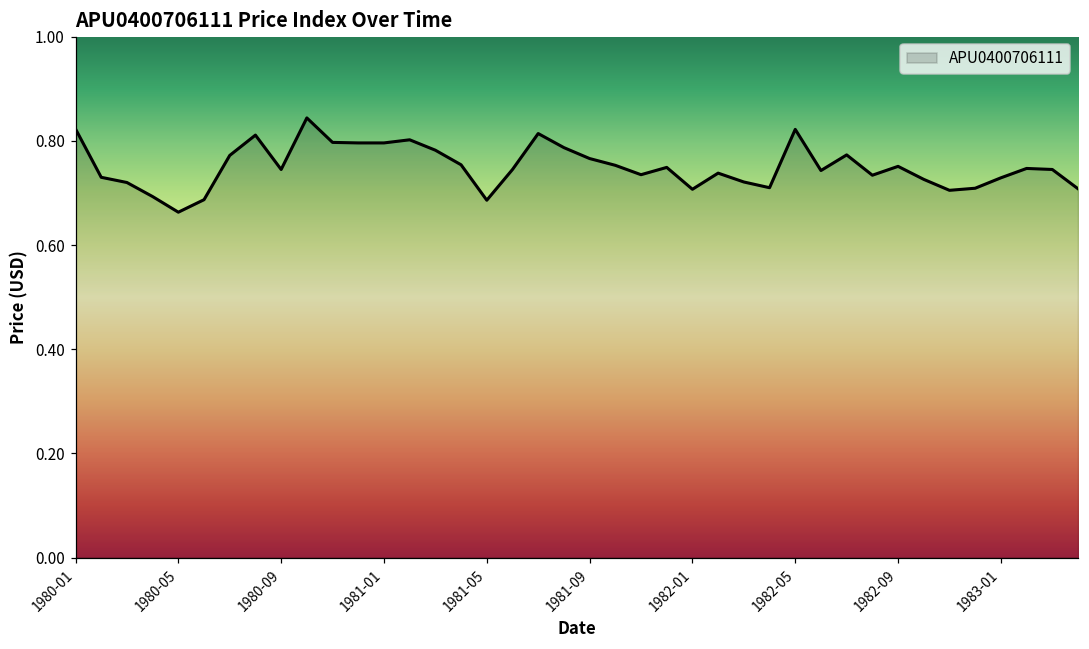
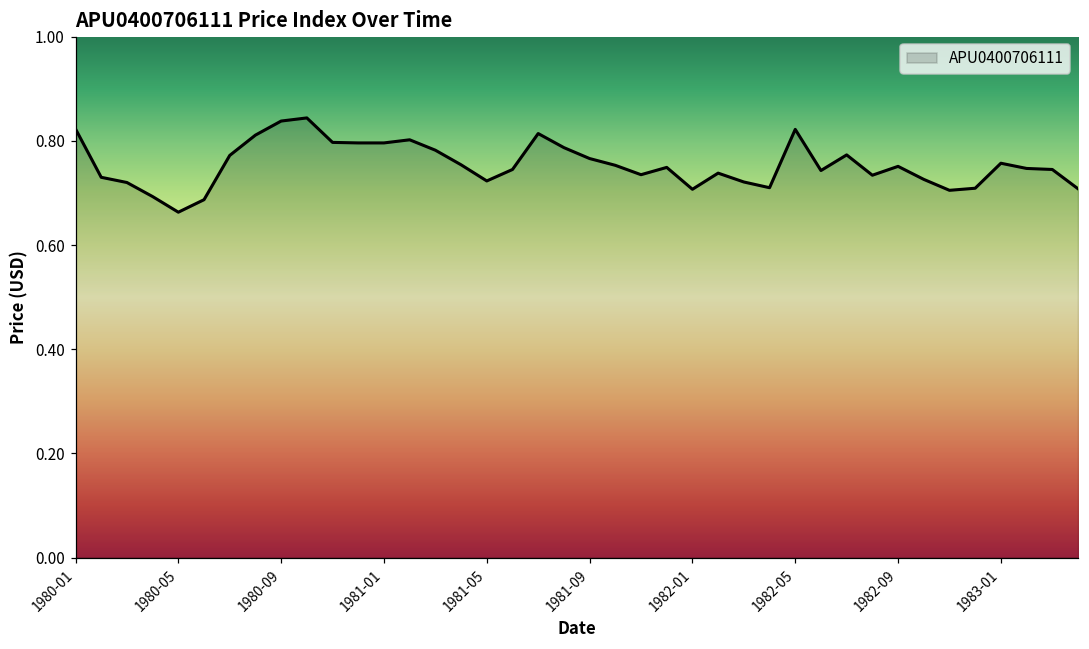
  {
    "1980-01": 0.82,
    "1980-05": 0.66,
-   "1980-09": 0.75,
+   "1980-09": 0.84,
    "1981-01": 0.80,
-   "1981-05": 0.69,
+   "1981-05": 0.72,
    "1981-09": 0.77,
    "1982-01": 0.71,
    "1982-05": 0.82,
    "1982-09": 0.75,
-   "1983-01": 0.73
+   "1983-01": 0.76
  }
